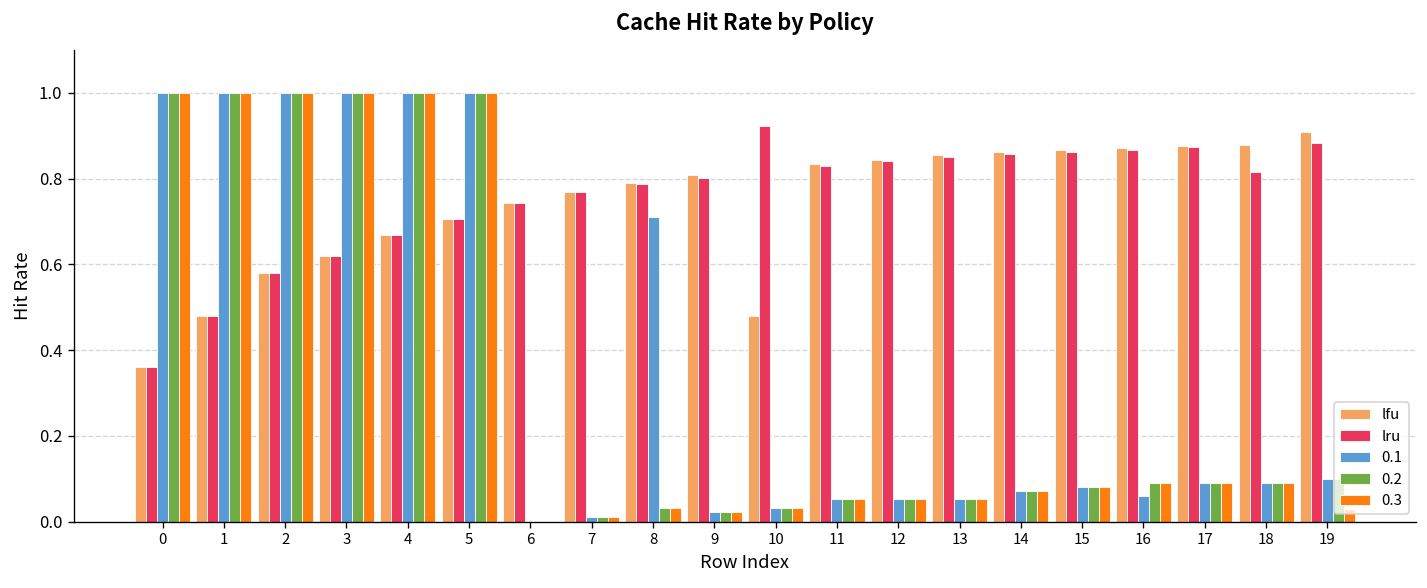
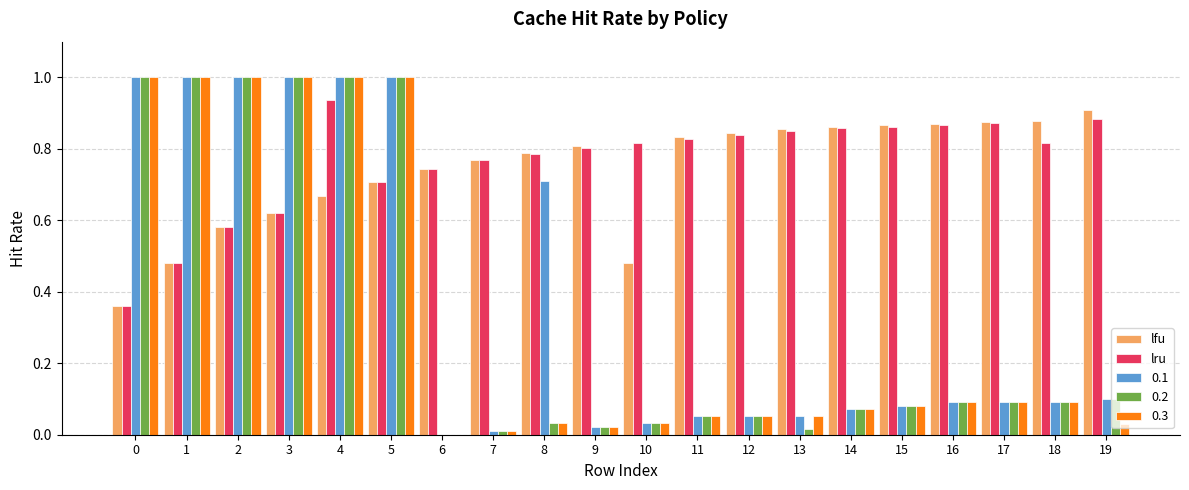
  {
    "lfu": {
      "0": 0.36,
      "1": 0.48,
      "2": 0.58,
      "3": 0.62,
      "4": 0.67,
      "5": 0.71,
      "6": 0.74,
      "7": 0.77,
      "8": 0.79,
      "9": 0.81,
      "10": 0.48,
      "11": 0.83,
      "12": 0.84,
      "13": 0.85,
      "14": 0.86,
      "15": 0.87,
      "16": 0.87,
      "17": 0.88,
      "18": 0.88,
      "19": 0.91
    },
    "lru": {
      "0": 0.36,
      "1": 0.48,
      "2": 0.58,
      "3": 0.62,
-     "4": 0.67,
+     "4": 0.94,
      "5": 0.71,
      "6": 0.74,
      "7": 0.77,
      "8": 0.79,
      "9": 0.80,
-     "10": 0.92,
+     "10": 0.82,
      "11": 0.83,
      "12": 0.84,
      "13": 0.85,
      "14": 0.86,
      "15": 0.86,
      "16": 0.87,
      "17": 0.87,
      "18": 0.82,
      "19": 0.88
    },
    "0.1": {
      "0": 1.00,
      "1": 1.00,
      "2": 1.00,
      "3": 1.00,
      "4": 1.00,
      "5": 1.00,
      "6": 0.00,
      "7": 0.01,
      "8": 0.71,
      "9": 0.02,
      "10": 0.03,
      "11": 0.05,
      "12": 0.05,
      "13": 0.05,
      "14": 0.07,
      "15": 0.08,
-     "16": 0.06,
+     "16": 0.09,
      "17": 0.09,
      "18": 0.09,
      "19": 0.10
    },
    "0.2": {
      "0": 1.00,
      "1": 1.00,
      "2": 1.00,
      "3": 1.00,
      "4": 1.00,
      "5": 1.00,
      "6": 0.00,
      "7": 0.01,
      "8": 0.03,
      "9": 0.02,
      "10": 0.03,
      "11": 0.05,
      "12": 0.05,
-     "13": 0.05,
+     "13": 0.02,
      "14": 0.07,
      "15": 0.08,
      "16": 0.09,
      "17": 0.09,
      "18": 0.09
    },
    "0.3": {
      "0": 1.00,
      "1": 1.00,
      "2": 1.00,
      "3": 1.00,
      "4": 1.00,
      "5": 1.00,
      "6": 0.00,
      "7": 0.01,
      "8": 0.03,
      "9": 0.02,
      "10": 0.03,
      "11": 0.05,
      "12": 0.05,
      "13": 0.05,
      "14": 0.07,
      "15": 0.08,
      "16": 0.09,
      "17": 0.09,
      "18": 0.09
    }
  }
